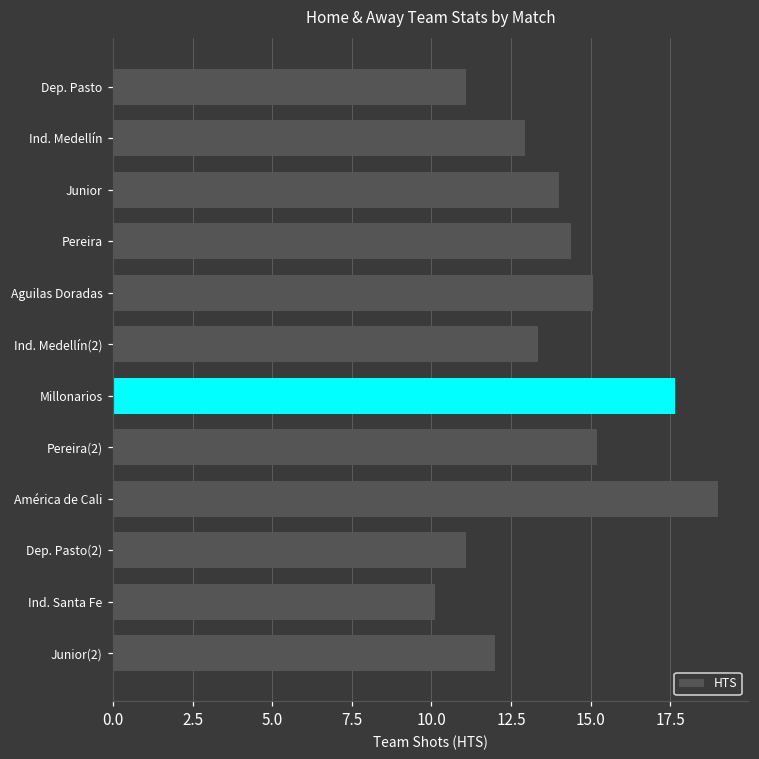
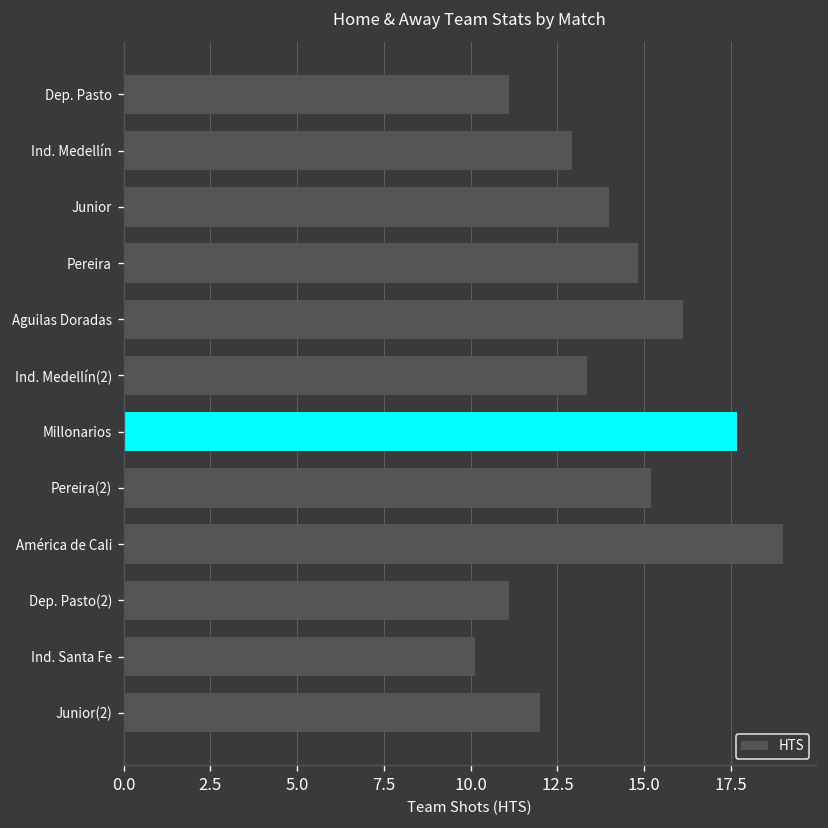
  {
    "Dep. Pasto": 11.1,
    "Ind. Medellín": 12.9,
    "Junior": 14.0,
-   "Pereira": 14.4,
-   "Aguilas Doradas": 15.1,
+   "Pereira": 14.8,
+   "Aguilas Doradas": 16.1,
    "Ind. Medellín(2)": 13.4,
    "Millonarios": 17.7,
    "Pereira(2)": 15.2,
    "América de Cali": 19.0,
    "Dep. Pasto(2)": 11.1,
    "Ind. Santa Fe": 10.1,
    "Junior(2)": 12.0
  }
